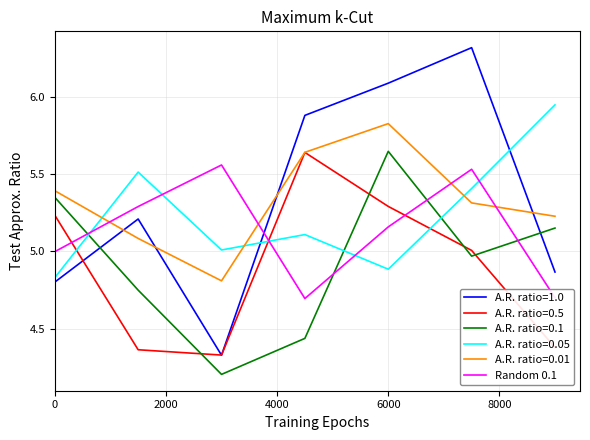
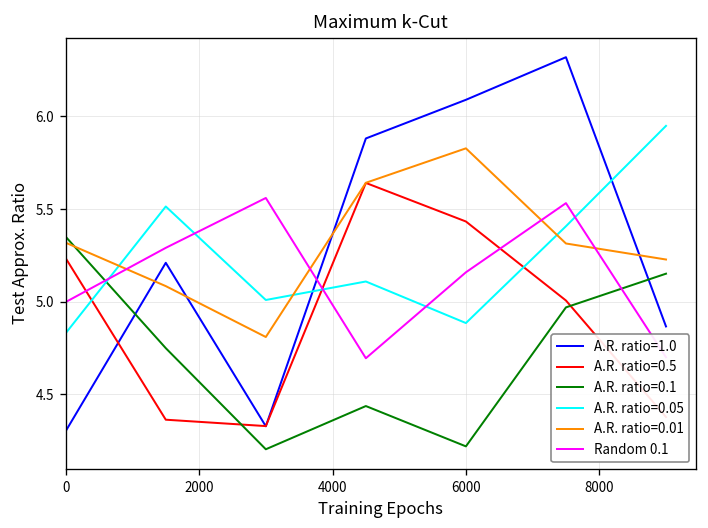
  {
    "A.R. ratio=1.0": {
-     "0": 4.80,
+     "0": 4.30,
      "6000": 6.09
    },
    "A.R. ratio=0.5": {
      "0": 5.23,
-     "6000": 5.29
+     "6000": 5.43
    },
    "A.R. ratio=0.1": {
      "0": 5.35,
-     "6000": 5.65
+     "6000": 4.22
    },
    "A.R. ratio=0.05": {
      "0": 4.83,
      "6000": 4.88
    },
    "A.R. ratio=0.01": {
-     "0": 5.39,
+     "0": 5.32,
      "6000": 5.83
    },
    "Random 0.1": {
      "0": 5.00,
      "6000": 5.16
    }
  }
